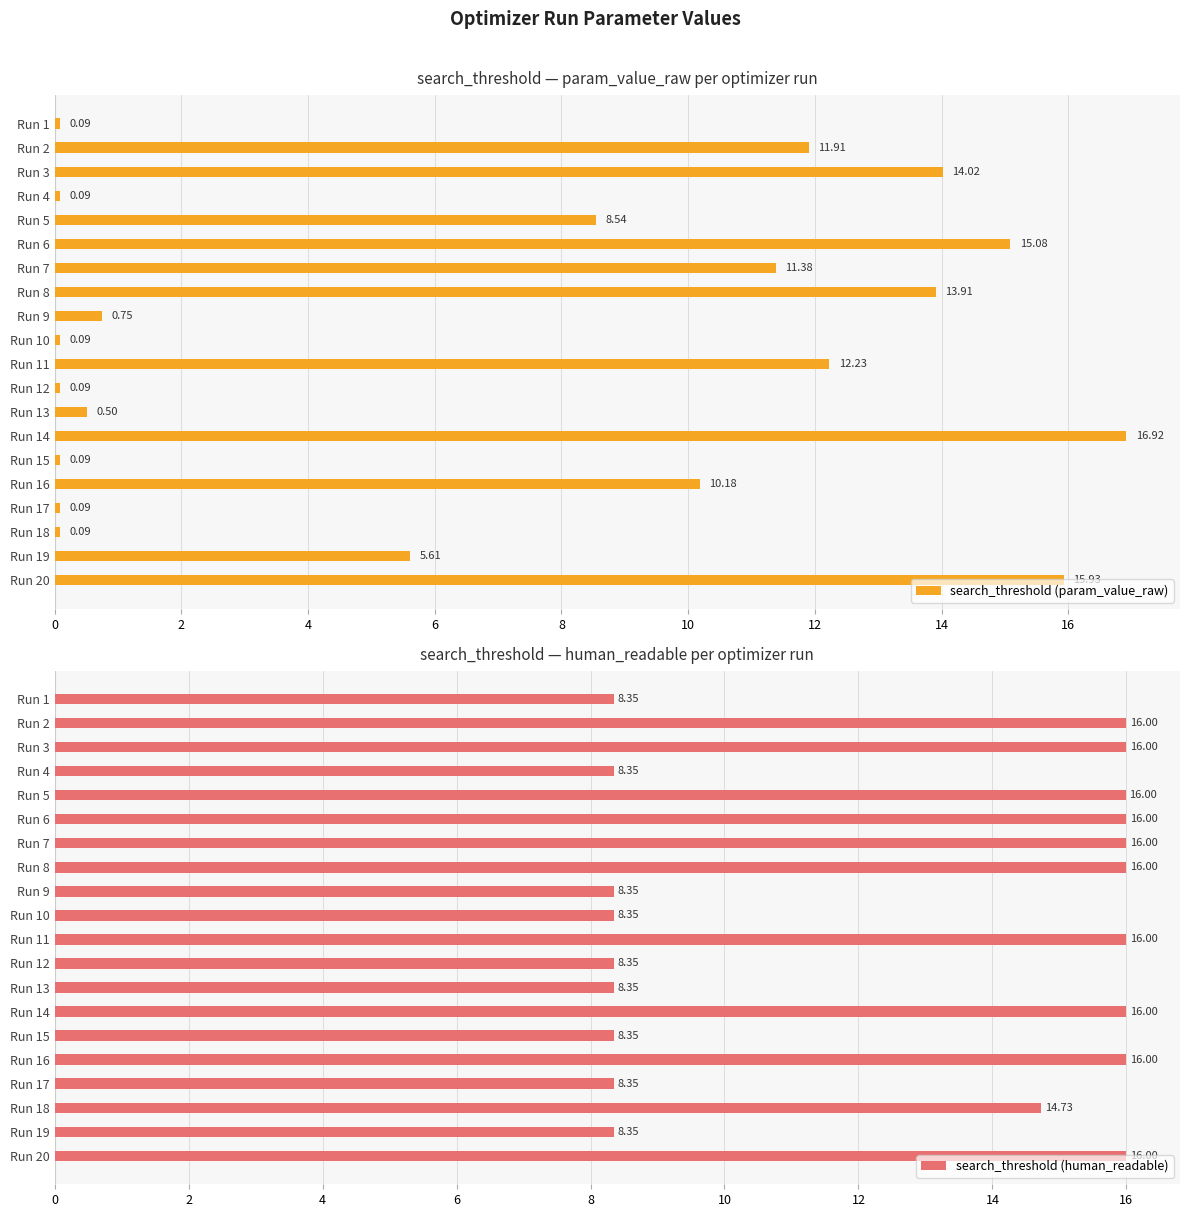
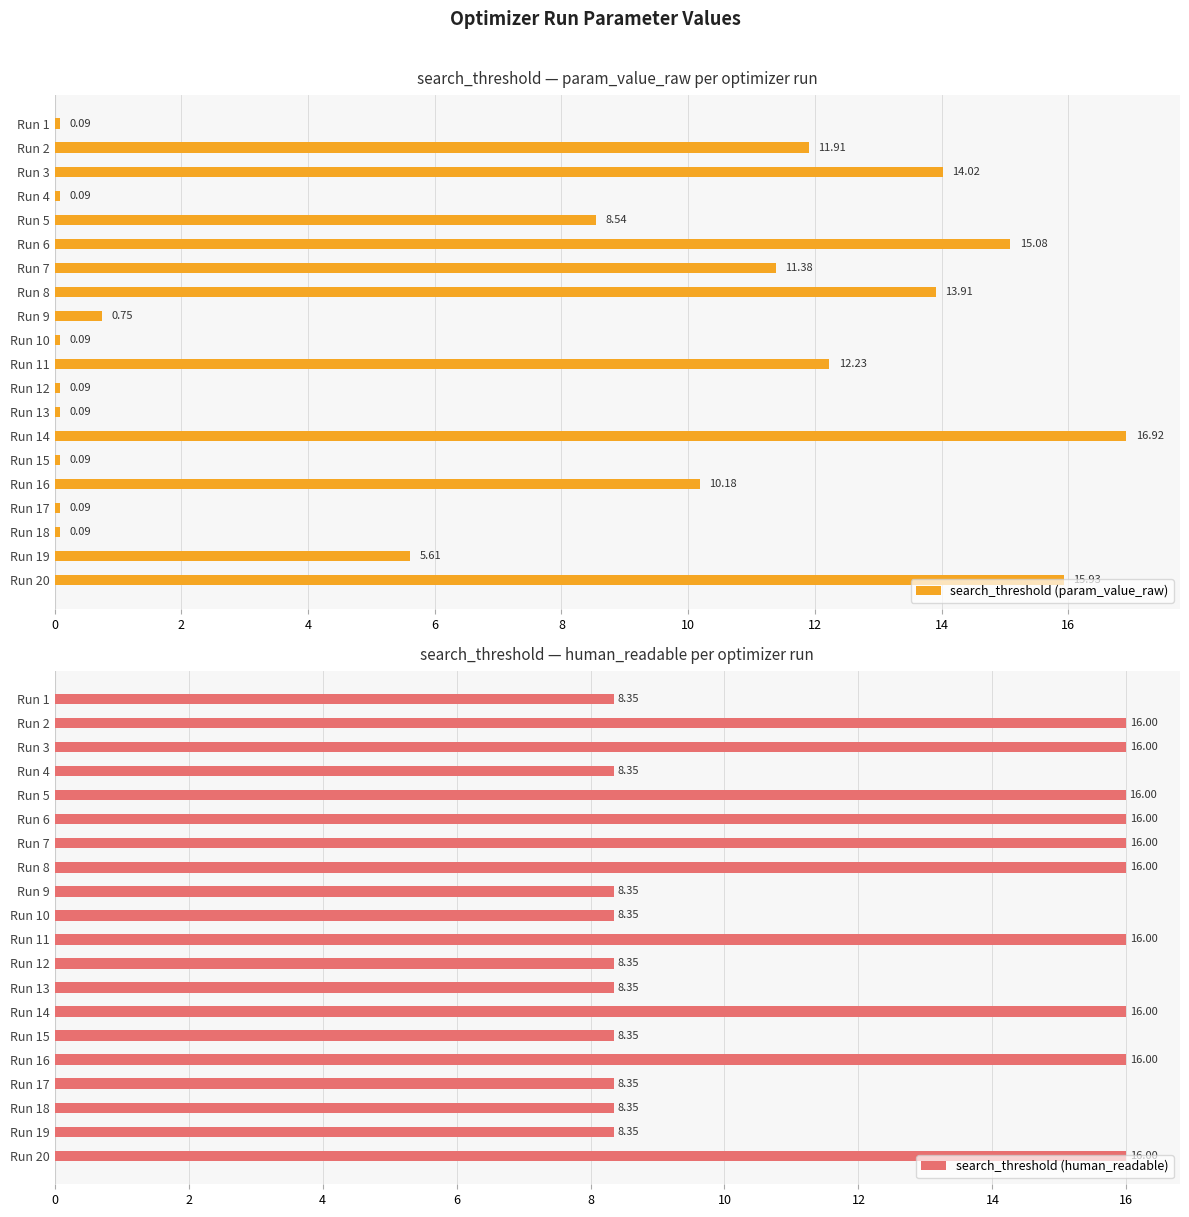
  {
    "search_threshold — param_value_raw per optimizer run": {
      "Run 1": 0.09,
      "Run 2": 11.91,
      "Run 3": 14.02,
      "Run 4": 0.09,
      "Run 5": 8.54,
      "Run 6": 15.08,
      "Run 7": 11.38,
      "Run 8": 13.91,
      "Run 9": 0.75,
      "Run 10": 0.09,
      "Run 11": 12.23,
      "Run 12": 0.09,
-     "Run 13": 0.50,
+     "Run 13": 0.09,
      "Run 14": 16.92,
      "Run 15": 0.09,
      "Run 16": 10.18,
      "Run 17": 0.09,
      "Run 18": 0.09,
      "Run 19": 5.61
    },
    "search_threshold — human_readable per optimizer run": {
      "Run 1": 8.35,
      "Run 2": 16.00,
      "Run 3": 16.00,
      "Run 4": 8.35,
      "Run 5": 16.00,
      "Run 6": 16.00,
      "Run 7": 16.00,
      "Run 8": 16.00,
      "Run 9": 8.35,
      "Run 10": 8.35,
      "Run 11": 16.00,
      "Run 12": 8.35,
      "Run 13": 8.35,
      "Run 14": 16.00,
      "Run 15": 8.35,
      "Run 16": 16.00,
      "Run 17": 8.35,
-     "Run 18": 14.73,
+     "Run 18": 8.35,
      "Run 19": 8.35
    }
  }
